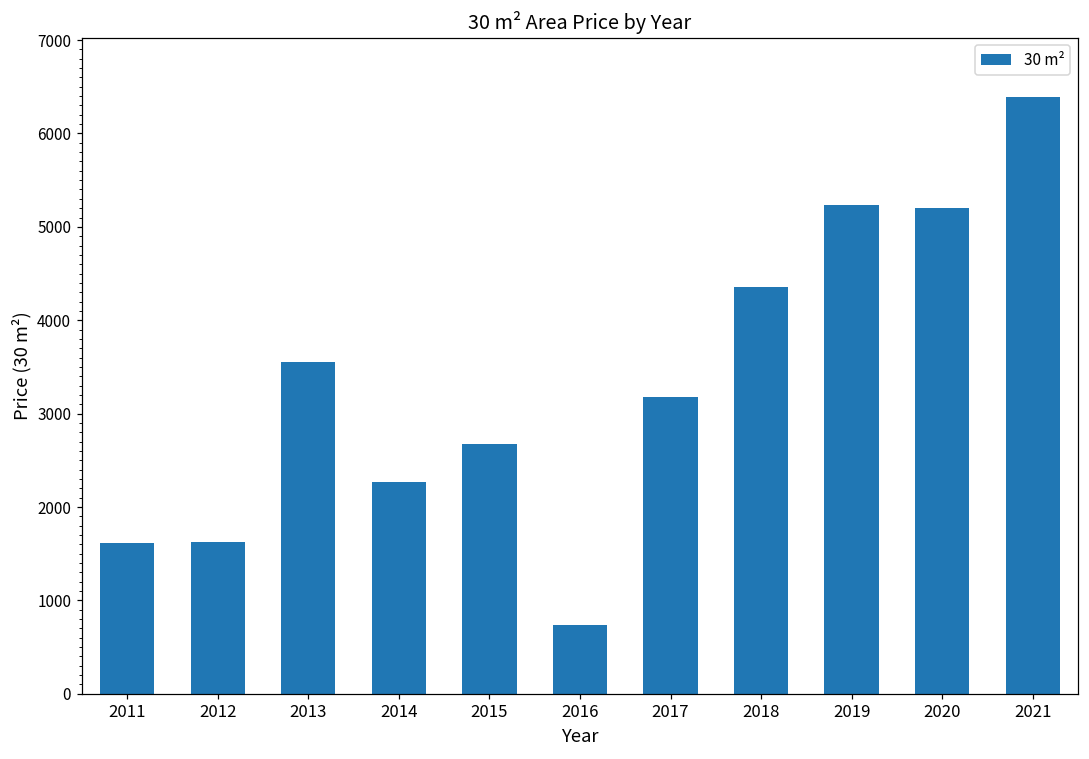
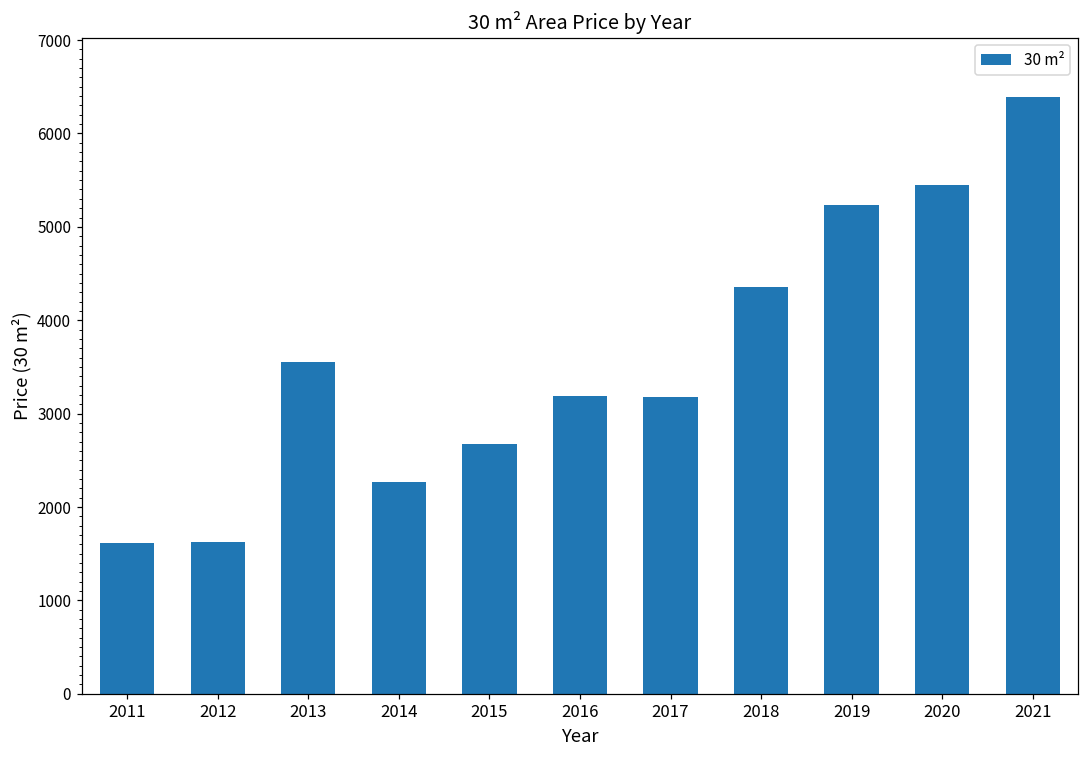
  {
    "2011": 1600,
    "2012": 1600,
    "2013": 3600,
    "2014": 2300,
    "2015": 2700,
-   "2016": 700,
+   "2016": 3200,
    "2017": 3200,
    "2018": 4400,
    "2019": 5200,
-   "2020": 5200,
+   "2020": 5400,
    "2021": 6400
  }
